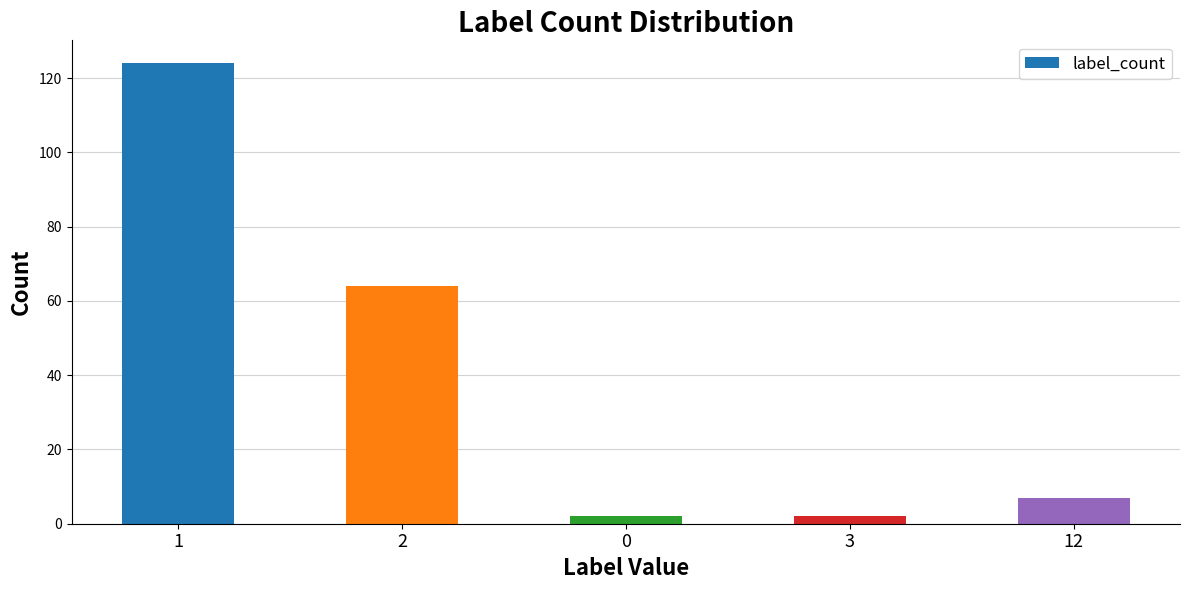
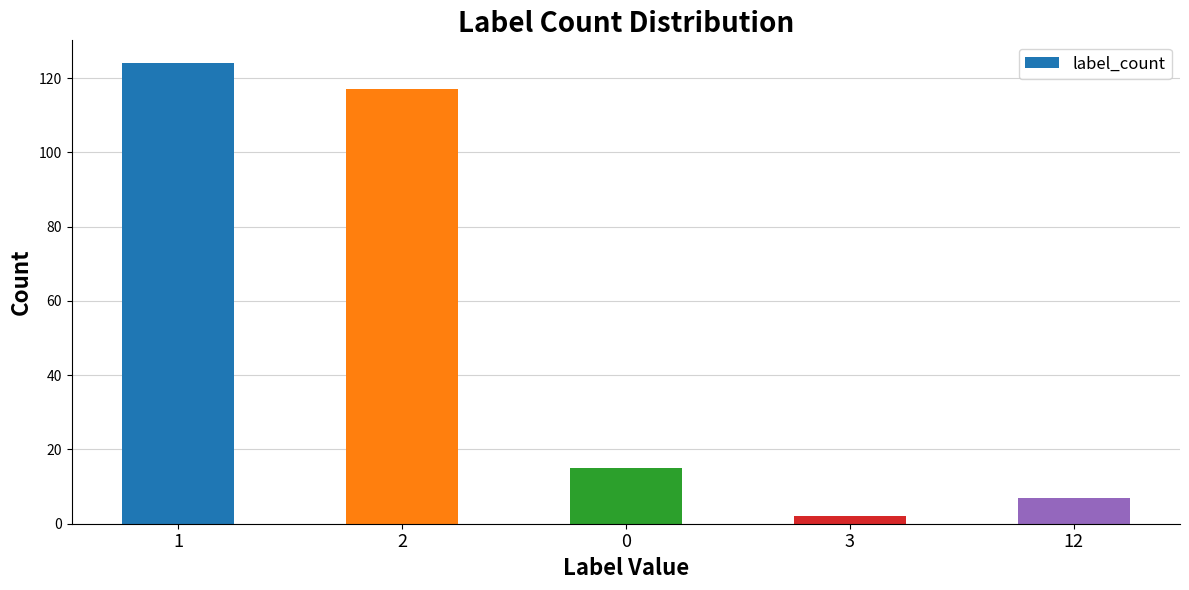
  {
    "1": 124,
-   "2": 64,
-   "0": 2,
+   "2": 117,
+   "0": 15,
    "3": 2,
    "12": 7
  }
